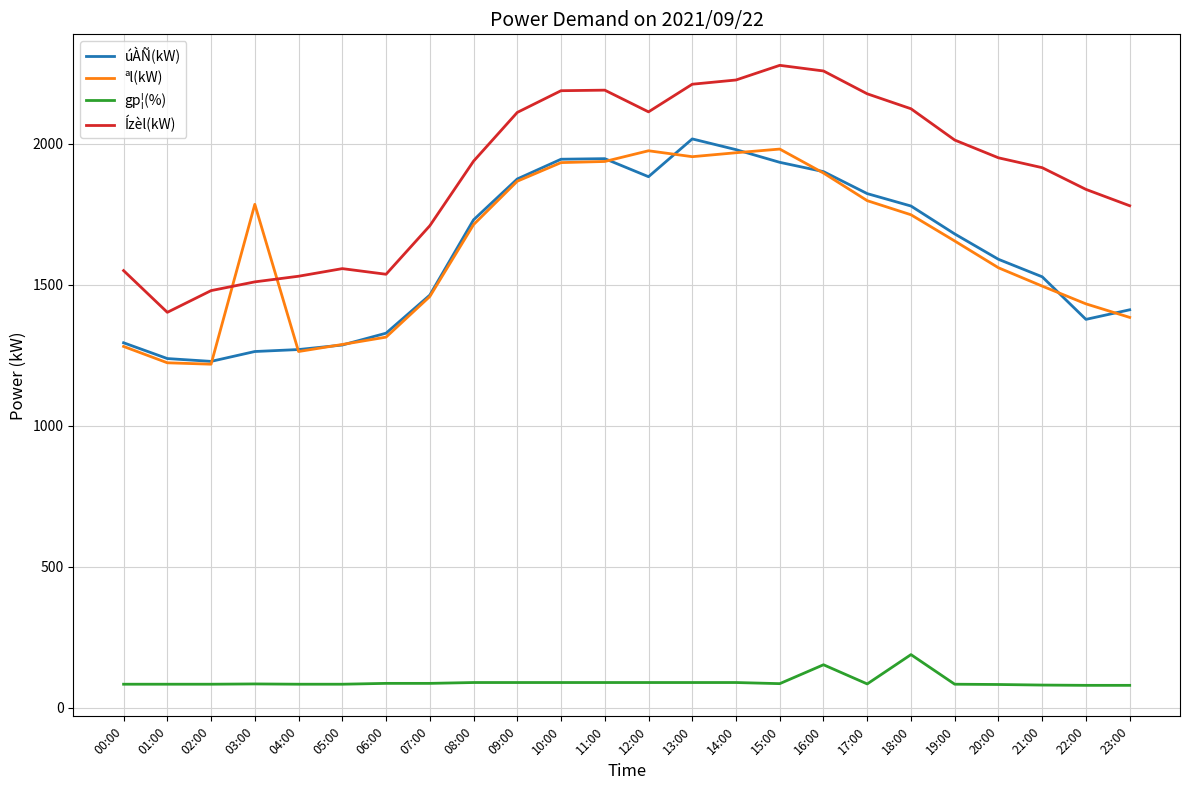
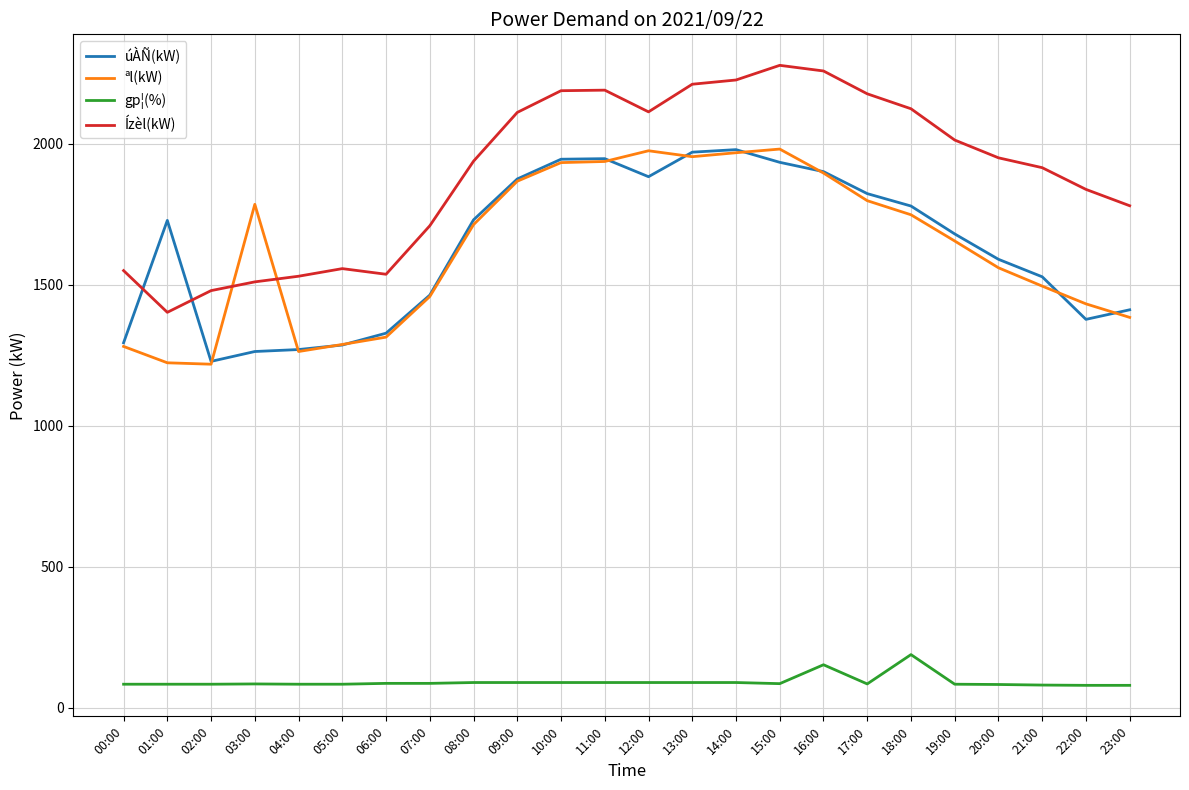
  {
    "úÀÑ(kW)": {
      "00:00": 1290,
-     "01:00": 1240,
+     "01:00": 1730,
      "02:00": 1230,
      "03:00": 1260,
      "06:00": 1330,
      "08:00": 1730,
      "10:00": 1950,
      "11:00": 1950,
      "12:00": 1880,
-     "13:00": 2020,
+     "13:00": 1970,
      "14:00": 1980,
      "15:00": 1930,
      "17:00": 1820,
      "18:00": 1780,
      "19:00": 1680,
      "20:00": 1590,
      "21:00": 1530,
      "22:00": 1380,
      "23:00": 1410
    },
    "ªl(kW)": {
      "00:00": 1280,
      "01:00": 1220,
      "02:00": 1220,
      "03:00": 1790,
      "06:00": 1310,
      "08:00": 1710,
      "10:00": 1930,
      "11:00": 1940,
      "12:00": 1980,
      "13:00": 1950,
      "14:00": 1970,
      "15:00": 1980,
      "17:00": 1800,
      "18:00": 1750,
      "19:00": 1660,
      "20:00": 1560,
      "21:00": 1500,
      "22:00": 1430,
      "23:00": 1380
    },
    "gp¦(%)": {
      "00:00": 80,
      "01:00": 80,
      "02:00": 80,
      "03:00": 80,
      "04:00": 80,
      "05:00": 80,
      "06:00": 90,
      "07:00": 90,
      "08:00": 90,
      "09:00": 90,
      "10:00": 90,
      "11:00": 90,
      "12:00": 90,
      "13:00": 90,
      "14:00": 90,
      "15:00": 90,
      "16:00": 150,
      "17:00": 80,
      "18:00": 190,
      "19:00": 80,
      "20:00": 80,
      "21:00": 80,
      "22:00": 80,
      "23:00": 80
    },
    "Ízèl(kW)": {
      "00:00": 1550,
      "01:00": 1400,
      "02:00": 1480,
      "03:00": 1510,
      "04:00": 1530,
      "05:00": 1560,
      "06:00": 1540,
      "07:00": 1710,
      "08:00": 1940,
      "09:00": 2110,
      "10:00": 2190,
      "11:00": 2190,
      "12:00": 2110,
      "13:00": 2210,
      "14:00": 2230,
      "15:00": 2280,
      "16:00": 2260,
      "17:00": 2180,
      "18:00": 2120,
      "19:00": 2010,
      "20:00": 1950,
      "21:00": 1920,
      "22:00": 1840,
      "23:00": 1780
    }
  }
